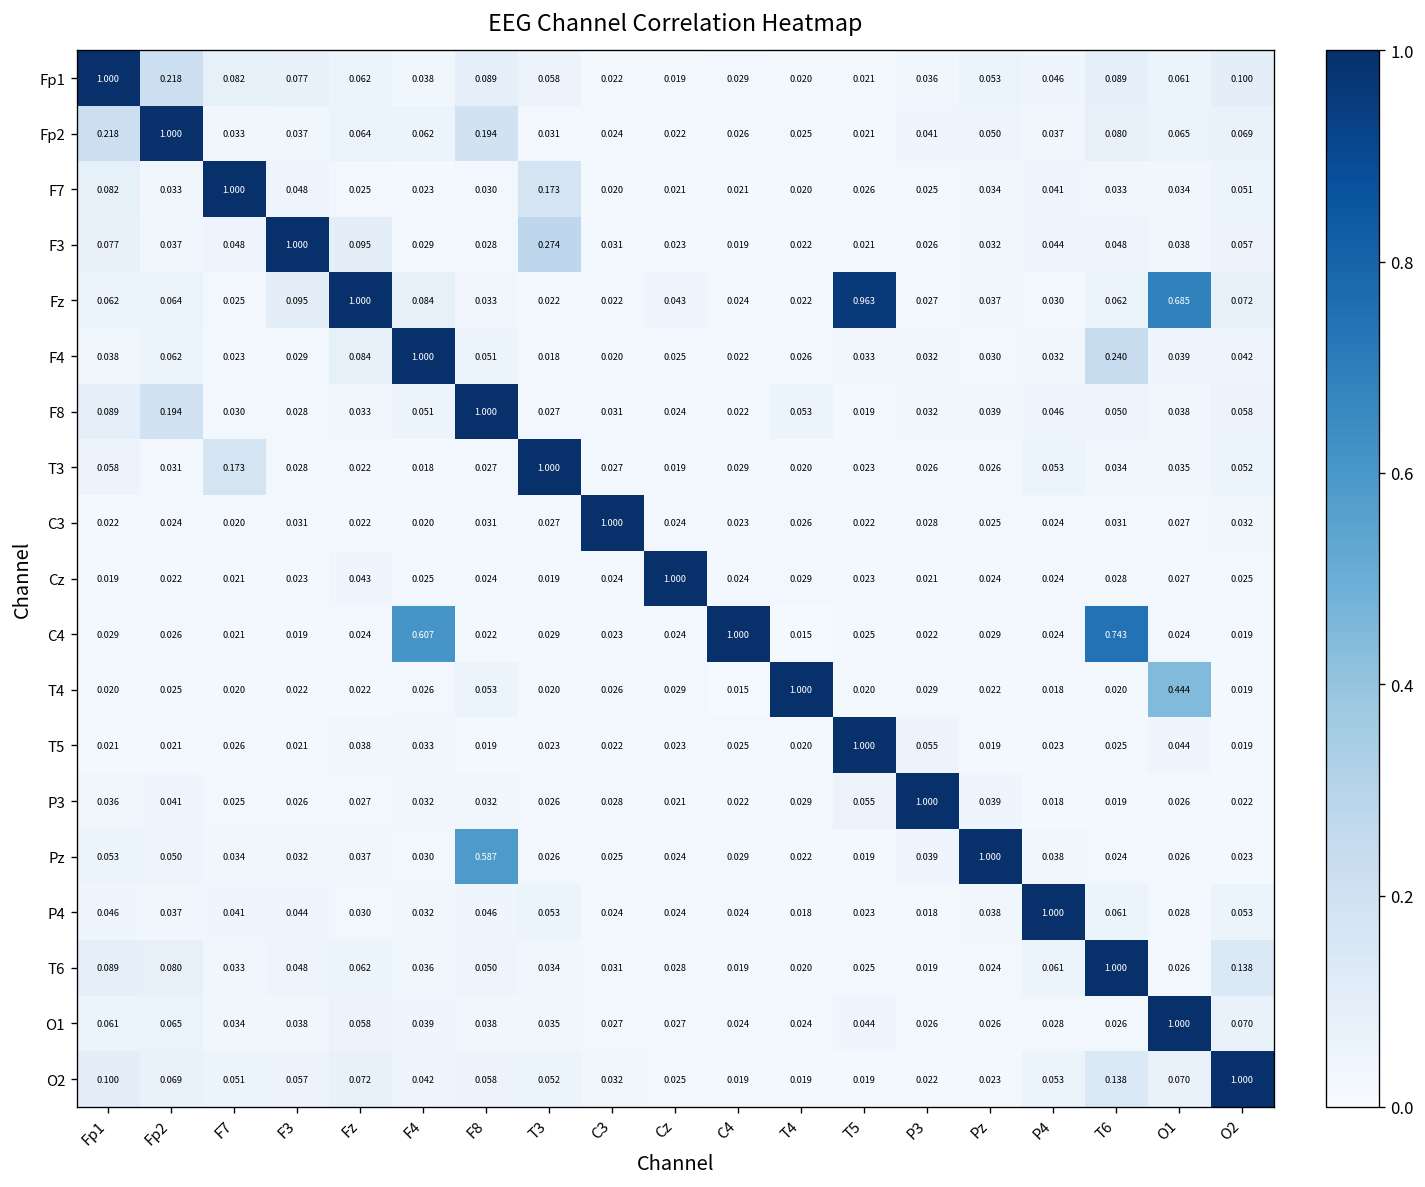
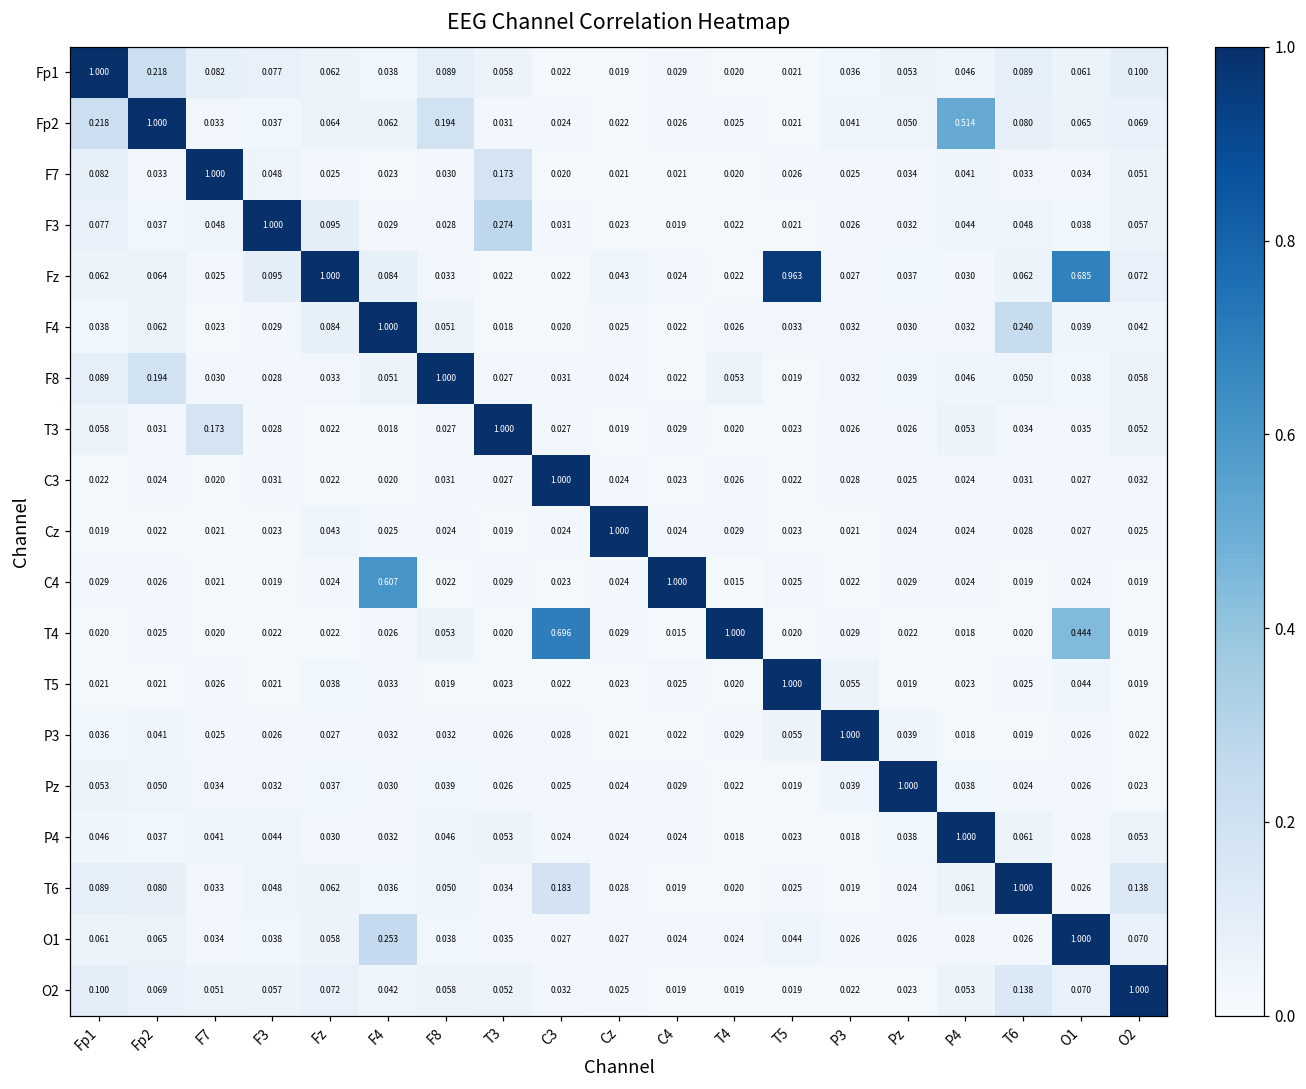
  {
    "Fp2": {
      "Fp1": 0.218,
      "Fp2": 1.000,
      "F7": 0.033,
      "F3": 0.037,
      "Fz": 0.064,
      "F4": 0.062,
      "F8": 0.194,
      "T3": 0.031,
      "C3": 0.024,
      "Cz": 0.022,
      "C4": 0.026,
      "T4": 0.025,
      "T5": 0.021,
      "P3": 0.041,
      "Pz": 0.050,
-     "P4": 0.037,
+     "P4": 0.514,
      "T6": 0.080,
      "O1": 0.065,
      "O2": 0.069
    },
    "C4": {
      "Fp1": 0.029,
      "Fp2": 0.026,
      "F7": 0.021,
      "F3": 0.019,
      "Fz": 0.024,
      "F4": 0.607,
      "F8": 0.022,
      "T3": 0.029,
      "C3": 0.023,
      "Cz": 0.024,
      "C4": 1.000,
      "T4": 0.015,
      "T5": 0.025,
      "P3": 0.022,
      "Pz": 0.029,
      "P4": 0.024,
-     "T6": 0.743,
+     "T6": 0.019,
      "O1": 0.024,
      "O2": 0.019
    },
    "T4": {
      "Fp1": 0.020,
      "Fp2": 0.025,
      "F7": 0.020,
      "F3": 0.022,
      "Fz": 0.022,
      "F4": 0.026,
      "F8": 0.053,
      "T3": 0.020,
-     "C3": 0.026,
+     "C3": 0.696,
      "Cz": 0.029,
      "C4": 0.015,
      "T4": 1.000,
      "T5": 0.020,
      "P3": 0.029,
      "Pz": 0.022,
      "P4": 0.018,
      "T6": 0.020,
      "O1": 0.444,
      "O2": 0.019
    },
    "Pz": {
      "Fp1": 0.053,
      "Fp2": 0.050,
      "F7": 0.034,
      "F3": 0.032,
      "Fz": 0.037,
      "F4": 0.030,
-     "F8": 0.587,
+     "F8": 0.039,
      "T3": 0.026,
      "C3": 0.025,
      "Cz": 0.024,
      "C4": 0.029,
      "T4": 0.022,
      "T5": 0.019,
      "P3": 0.039,
      "Pz": 1.000,
      "P4": 0.038,
      "T6": 0.024,
      "O1": 0.026,
      "O2": 0.023
    },
    "T6": {
      "Fp1": 0.089,
      "Fp2": 0.080,
      "F7": 0.033,
      "F3": 0.048,
      "Fz": 0.062,
      "F4": 0.036,
      "F8": 0.050,
      "T3": 0.034,
-     "C3": 0.031,
+     "C3": 0.183,
      "Cz": 0.028,
      "C4": 0.019,
      "T4": 0.020,
      "T5": 0.025,
      "P3": 0.019,
      "Pz": 0.024,
      "P4": 0.061,
      "T6": 1.000,
      "O1": 0.026,
      "O2": 0.138
    },
    "O1": {
      "Fp1": 0.061,
      "Fp2": 0.065,
      "F7": 0.034,
      "F3": 0.038,
      "Fz": 0.058,
-     "F4": 0.039,
+     "F4": 0.253,
      "F8": 0.038,
      "T3": 0.035,
      "C3": 0.027,
      "Cz": 0.027,
      "C4": 0.024,
      "T4": 0.024,
      "T5": 0.044,
      "P3": 0.026,
      "Pz": 0.026,
      "P4": 0.028,
      "T6": 0.026,
      "O1": 1.000,
      "O2": 0.070
    }
  }
